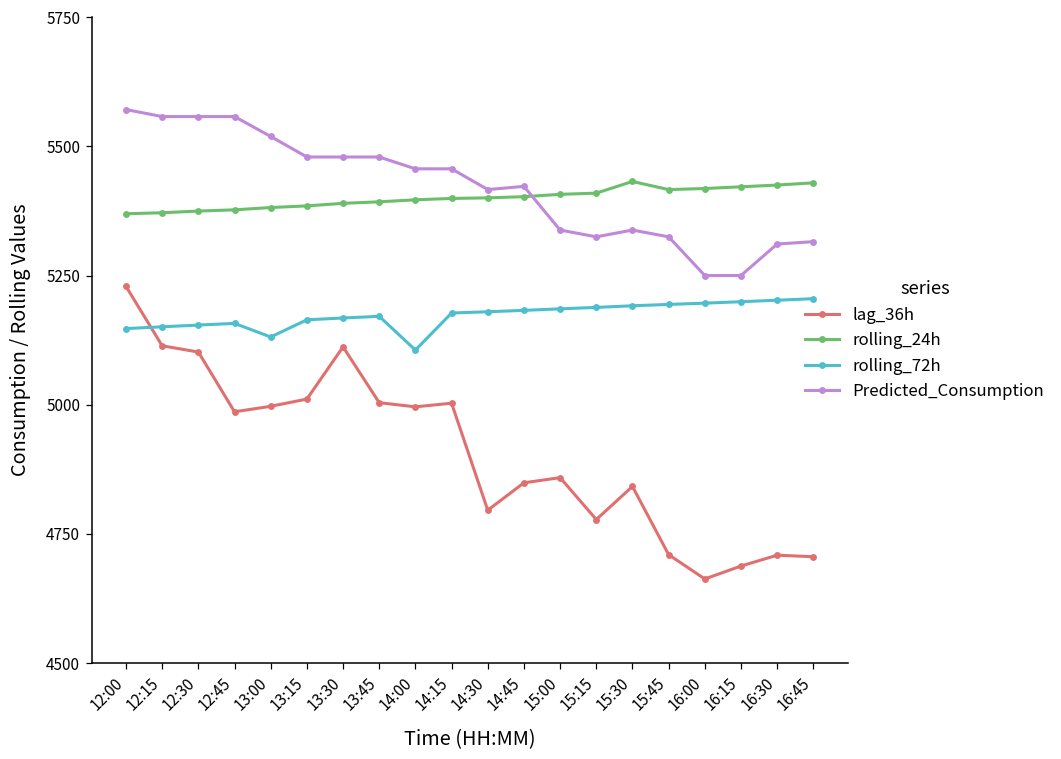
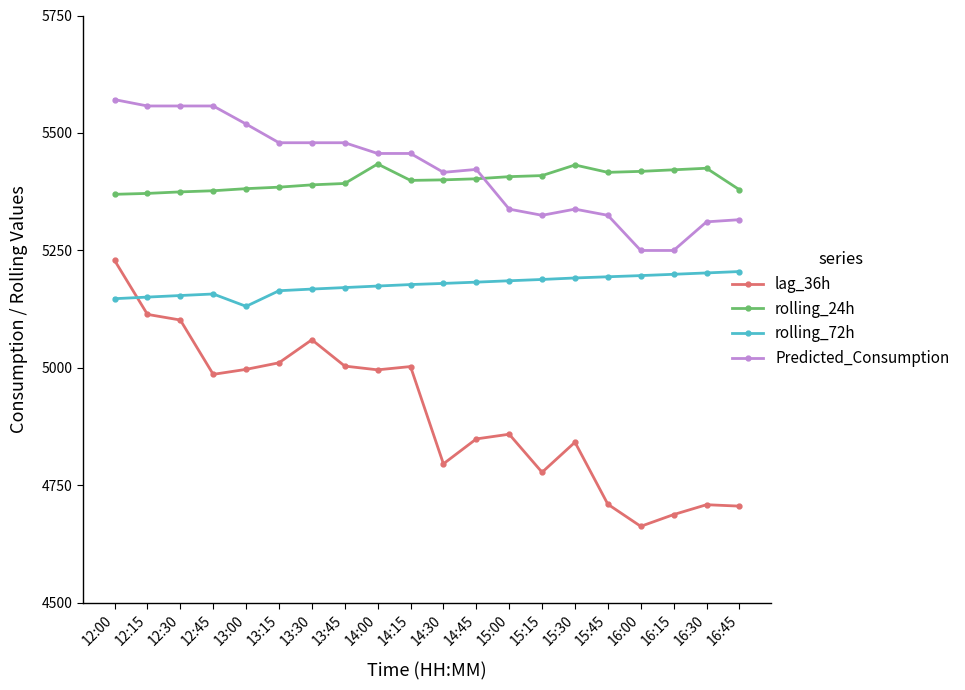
  {
    "lag_36h": {
      "12:00": 5230,
      "12:15": 5110,
      "12:30": 5100,
      "12:45": 4990,
      "13:00": 5000,
      "13:15": 5010,
-     "13:30": 5110,
+     "13:30": 5060,
      "13:45": 5000,
      "14:00": 5000,
      "14:15": 5000,
      "14:30": 4800,
      "14:45": 4850,
      "15:00": 4860,
      "15:15": 4780,
      "15:30": 4840,
      "15:45": 4710,
      "16:00": 4660,
      "16:15": 4690,
      "16:30": 4710,
      "16:45": 4710
    },
    "rolling_24h": {
      "12:00": 5370,
      "12:15": 5370,
      "12:30": 5370,
      "12:45": 5380,
      "13:00": 5380,
      "13:15": 5380,
      "13:30": 5390,
      "13:45": 5390,
-     "14:00": 5400,
+     "14:00": 5430,
      "14:15": 5400,
      "14:30": 5400,
      "14:45": 5400,
      "15:00": 5410,
      "15:15": 5410,
      "15:30": 5430,
      "15:45": 5420,
      "16:00": 5420,
      "16:15": 5420,
      "16:30": 5420,
-     "16:45": 5430
+     "16:45": 5380
    },
    "rolling_72h": {
      "12:00": 5150,
      "12:15": 5150,
      "12:30": 5150,
      "12:45": 5160,
      "13:00": 5130,
      "13:15": 5160,
      "13:30": 5170,
      "13:45": 5170,
-     "14:00": 5110,
+     "14:00": 5170,
      "14:15": 5180,
      "14:30": 5180,
      "14:45": 5180,
      "15:00": 5190,
      "15:15": 5190,
      "15:30": 5190,
      "15:45": 5190,
      "16:00": 5200,
      "16:15": 5200,
      "16:30": 5200,
      "16:45": 5210
    },
    "Predicted_Consumption": {
      "12:00": 5570,
      "12:15": 5560,
      "12:30": 5560,
      "12:45": 5560,
      "13:00": 5520,
      "13:15": 5480,
      "13:30": 5480,
      "13:45": 5480,
      "14:00": 5460,
      "14:15": 5460,
      "14:30": 5420,
      "14:45": 5420,
      "15:00": 5340,
      "15:15": 5320,
      "15:30": 5340,
      "15:45": 5320,
      "16:00": 5250,
      "16:15": 5250,
      "16:30": 5310,
      "16:45": 5320
    }
  }
